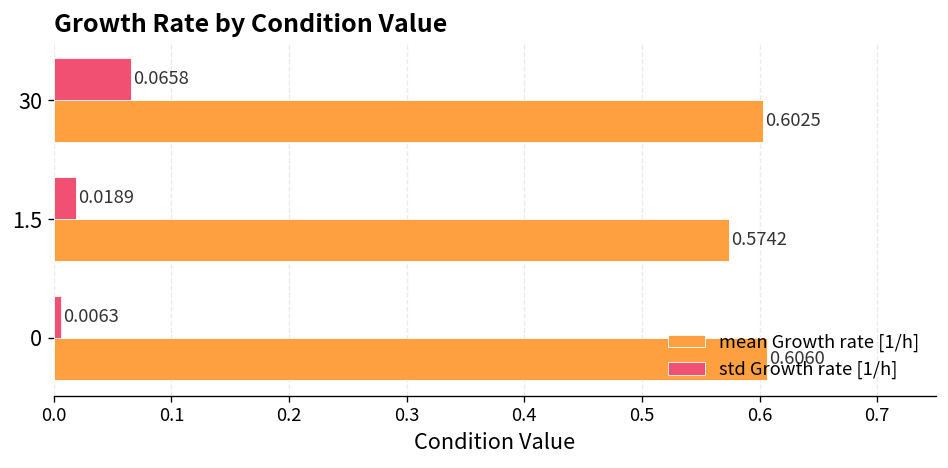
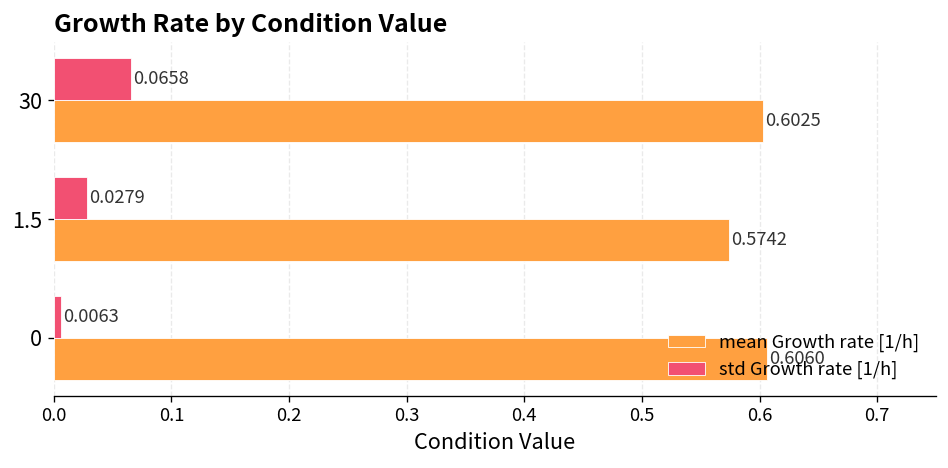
  {
    "mean Growth rate [1/h]": {
      "30": 0.6025,
      "1.5": 0.5742,
      "0": 0.6060
    },
    "std Growth rate [1/h]": {
      "30": 0.0658,
-     "1.5": 0.0189,
+     "1.5": 0.0279,
      "0": 0.0063
    }
  }
